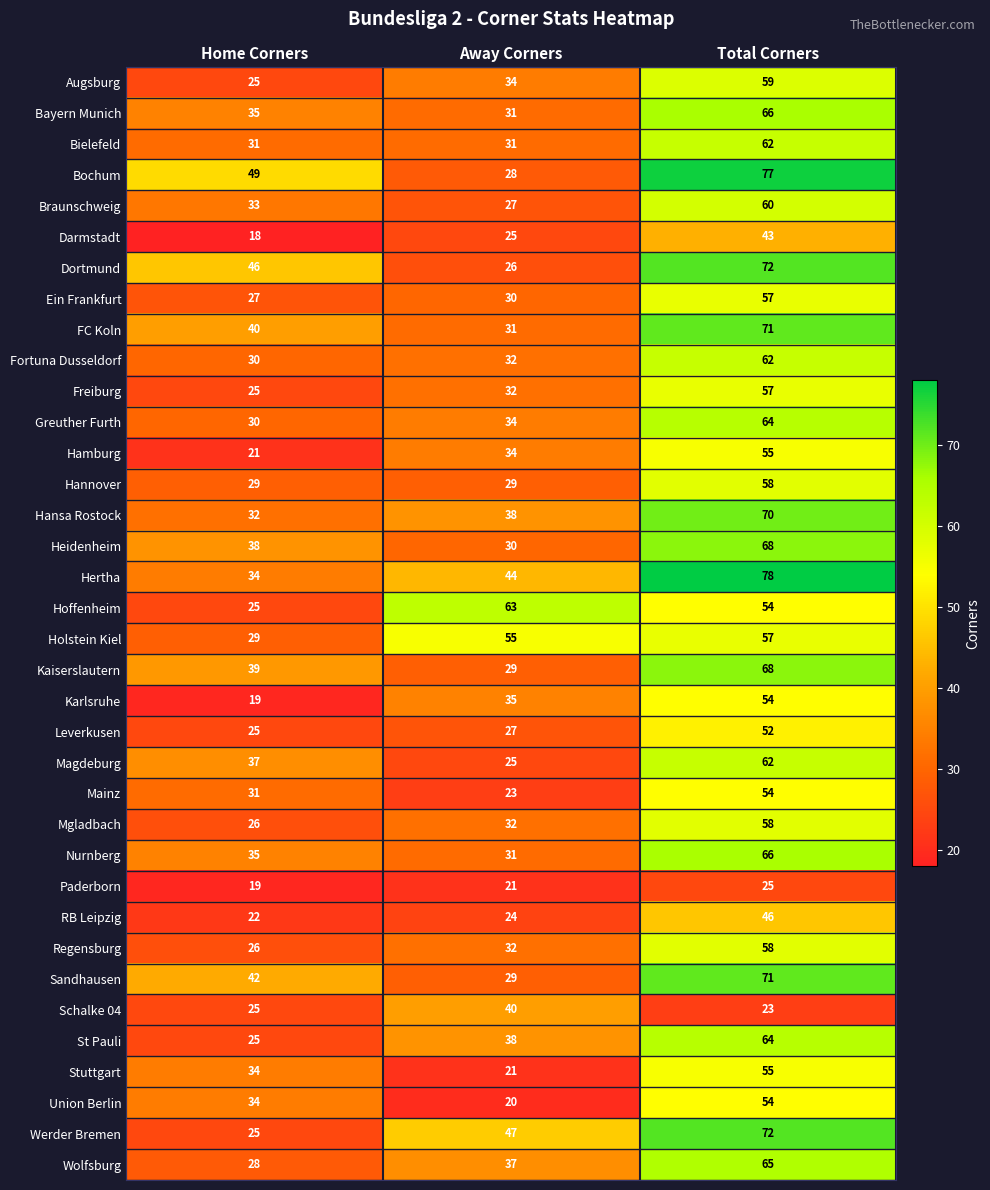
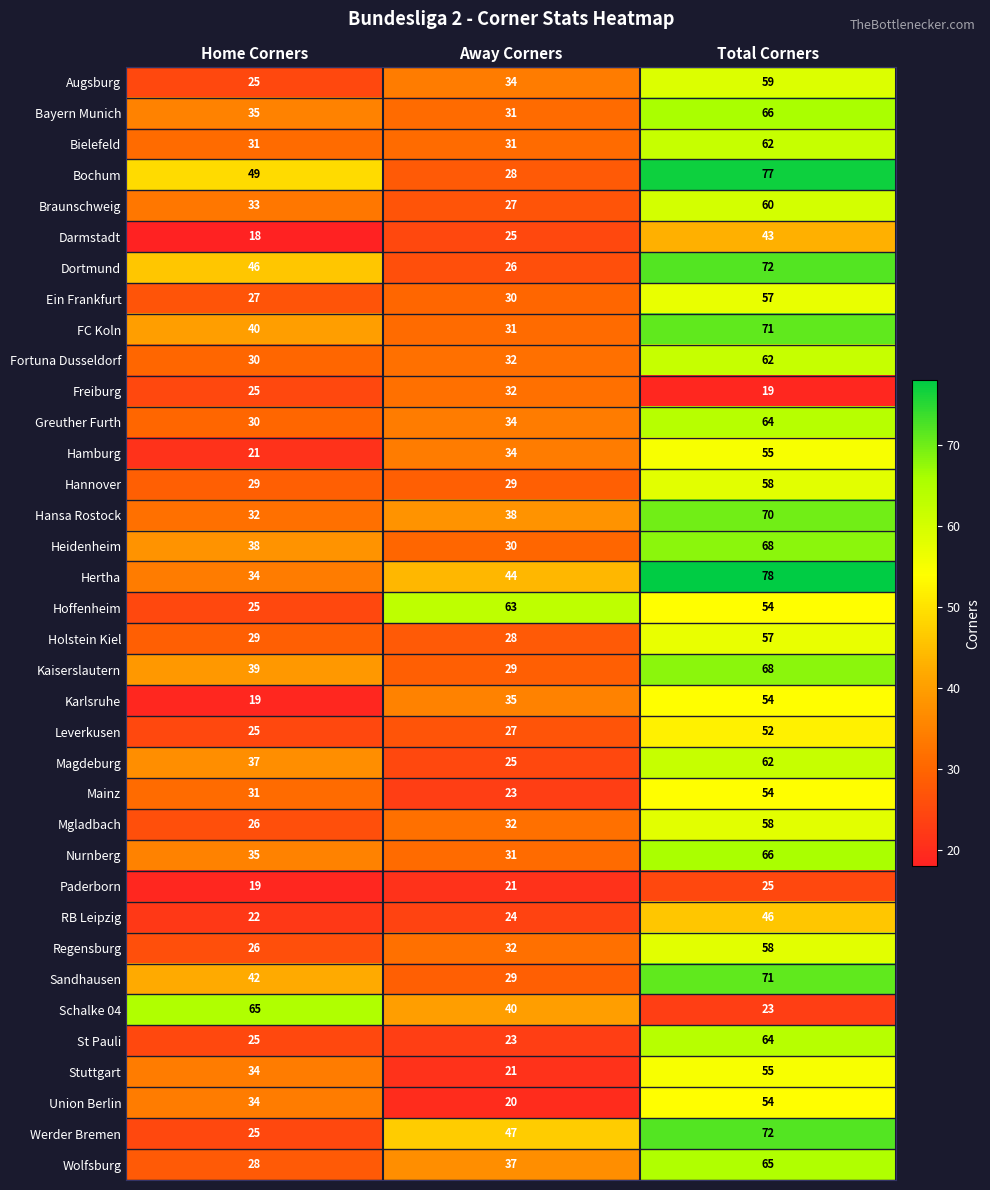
  {
    "Augsburg": {
      "Home Corners": 25,
      "Away Corners": 34,
      "Total Corners": 59
    },
    "Bayern Munich": {
      "Home Corners": 35,
      "Away Corners": 31,
      "Total Corners": 66
    },
    "Bielefeld": {
      "Home Corners": 31,
      "Away Corners": 31,
      "Total Corners": 62
    },
    "Bochum": {
      "Home Corners": 49,
      "Away Corners": 28,
      "Total Corners": 77
    },
    "Braunschweig": {
      "Home Corners": 33,
      "Away Corners": 27,
      "Total Corners": 60
    },
    "Darmstadt": {
      "Home Corners": 18,
      "Away Corners": 25,
      "Total Corners": 43
    },
    "Dortmund": {
      "Home Corners": 46,
      "Away Corners": 26,
      "Total Corners": 72
    },
    "Ein Frankfurt": {
      "Home Corners": 27,
      "Away Corners": 30,
      "Total Corners": 57
    },
    "FC Koln": {
      "Home Corners": 40,
      "Away Corners": 31,
      "Total Corners": 71
    },
    "Fortuna Dusseldorf": {
      "Home Corners": 30,
      "Away Corners": 32,
      "Total Corners": 62
    },
    "Freiburg": {
      "Home Corners": 25,
      "Away Corners": 32,
-     "Total Corners": 57
+     "Total Corners": 19
    },
    "Greuther Furth": {
      "Home Corners": 30,
      "Away Corners": 34,
      "Total Corners": 64
    },
    "Hamburg": {
      "Home Corners": 21,
      "Away Corners": 34,
      "Total Corners": 55
    },
    "Hannover": {
      "Home Corners": 29,
      "Away Corners": 29,
      "Total Corners": 58
    },
    "Hansa Rostock": {
      "Home Corners": 32,
      "Away Corners": 38,
      "Total Corners": 70
    },
    "Heidenheim": {
      "Home Corners": 38,
      "Away Corners": 30,
      "Total Corners": 68
    },
    "Hertha": {
      "Home Corners": 34,
      "Away Corners": 44,
      "Total Corners": 78
    },
    "Hoffenheim": {
      "Home Corners": 25,
      "Away Corners": 63,
      "Total Corners": 54
    },
    "Holstein Kiel": {
      "Home Corners": 29,
-     "Away Corners": 55,
+     "Away Corners": 28,
      "Total Corners": 57
    },
    "Kaiserslautern": {
      "Home Corners": 39,
      "Away Corners": 29,
      "Total Corners": 68
    },
    "Karlsruhe": {
      "Home Corners": 19,
      "Away Corners": 35,
      "Total Corners": 54
    },
    "Leverkusen": {
      "Home Corners": 25,
      "Away Corners": 27,
      "Total Corners": 52
    },
    "Magdeburg": {
      "Home Corners": 37,
      "Away Corners": 25,
      "Total Corners": 62
    },
    "Mainz": {
      "Home Corners": 31,
      "Away Corners": 23,
      "Total Corners": 54
    },
    "Mgladbach": {
      "Home Corners": 26,
      "Away Corners": 32,
      "Total Corners": 58
    },
    "Nurnberg": {
      "Home Corners": 35,
      "Away Corners": 31,
      "Total Corners": 66
    },
    "Paderborn": {
      "Home Corners": 19,
      "Away Corners": 21,
      "Total Corners": 25
    },
    "RB Leipzig": {
      "Home Corners": 22,
      "Away Corners": 24,
      "Total Corners": 46
    },
    "Regensburg": {
      "Home Corners": 26,
      "Away Corners": 32,
      "Total Corners": 58
    },
    "Sandhausen": {
      "Home Corners": 42,
      "Away Corners": 29,
      "Total Corners": 71
    },
    "Schalke 04": {
-     "Home Corners": 25,
+     "Home Corners": 65,
      "Away Corners": 40,
      "Total Corners": 23
    },
    "St Pauli": {
      "Home Corners": 25,
-     "Away Corners": 38,
+     "Away Corners": 23,
      "Total Corners": 64
    },
    "Stuttgart": {
      "Home Corners": 34,
      "Away Corners": 21,
      "Total Corners": 55
    },
    "Union Berlin": {
      "Home Corners": 34,
      "Away Corners": 20,
      "Total Corners": 54
    },
    "Werder Bremen": {
      "Home Corners": 25,
      "Away Corners": 47,
      "Total Corners": 72
    },
    "Wolfsburg": {
      "Home Corners": 28,
      "Away Corners": 37,
      "Total Corners": 65
    }
  }
